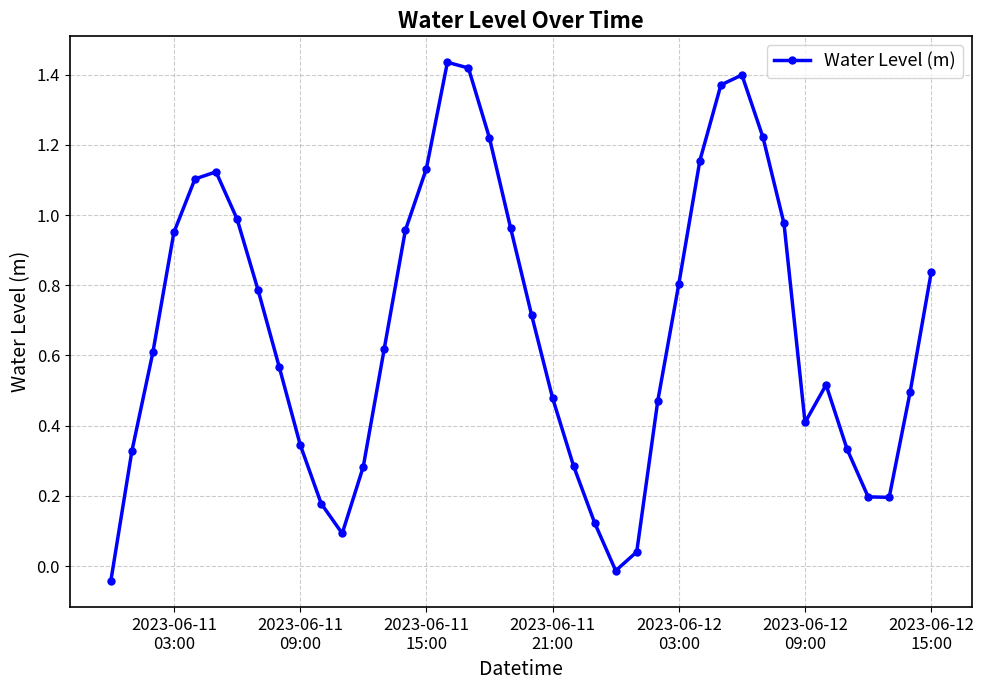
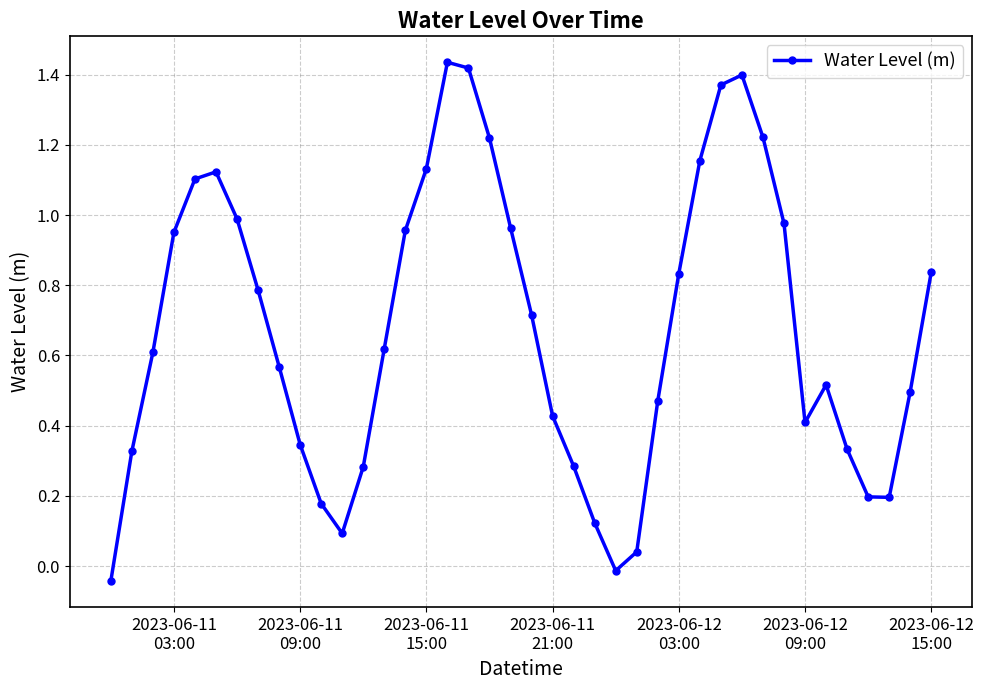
  {
    "2023-06-11 03:00": 0.95,
    "2023-06-11 09:00": 0.35,
    "2023-06-11 15:00": 1.13,
-   "2023-06-11 21:00": 0.48,
-   "2023-06-12 03:00": 0.80,
+   "2023-06-11 21:00": 0.43,
+   "2023-06-12 03:00": 0.83,
    "2023-06-12 09:00": 0.41,
    "2023-06-12 15:00": 0.84
  }
